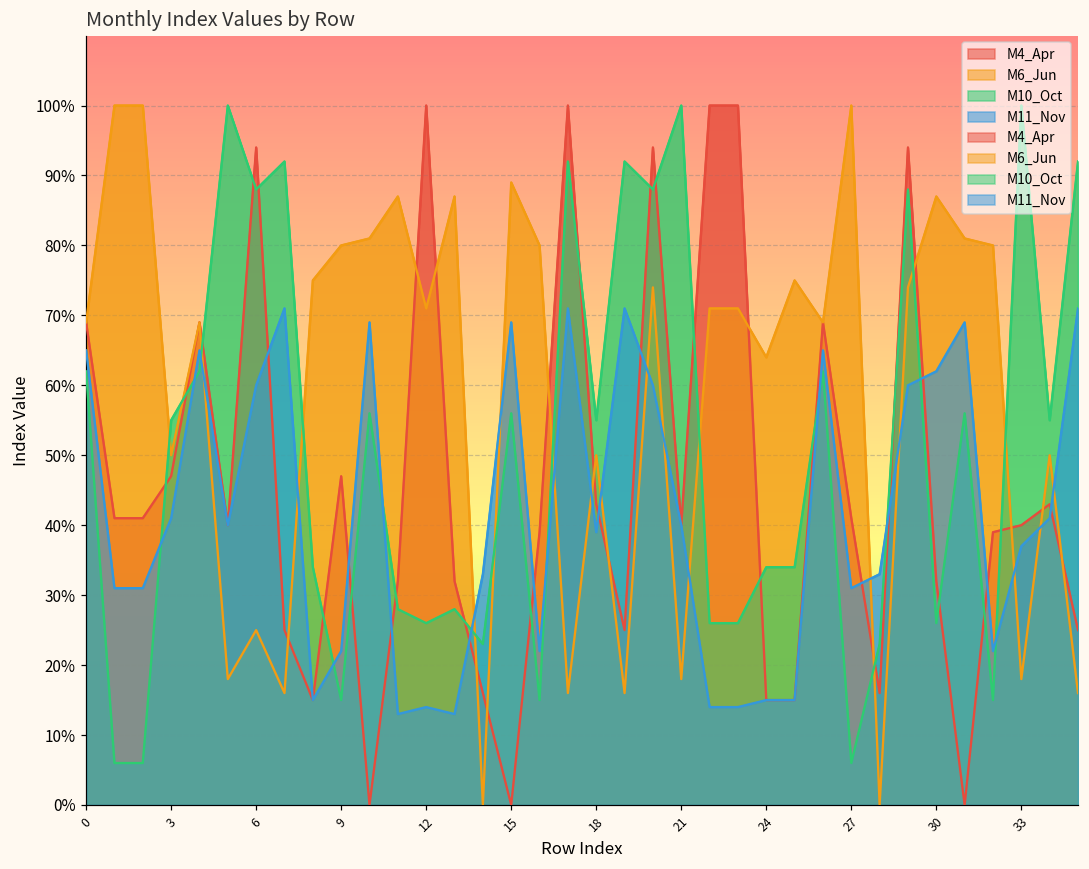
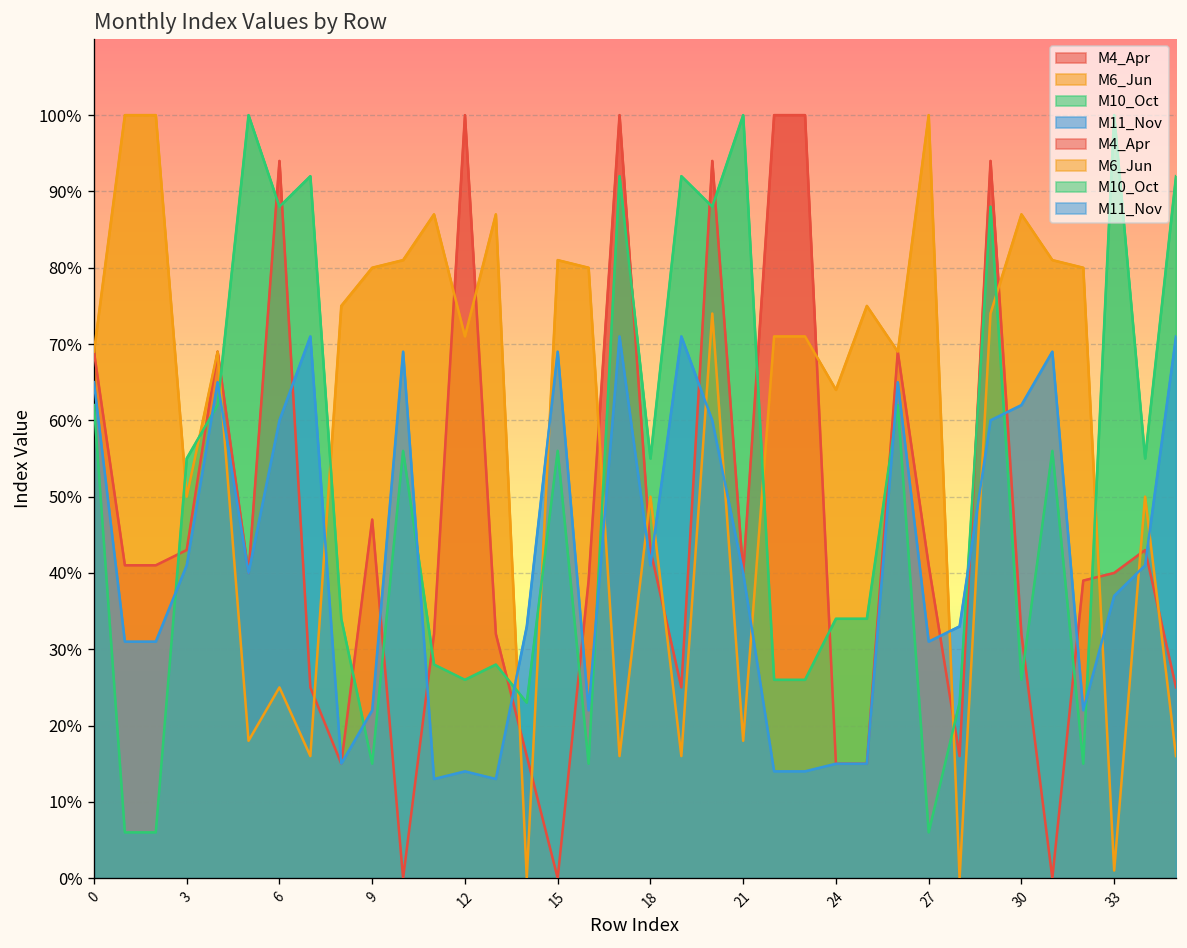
  {
    "M4_Apr": {
-     "3": "47%",
+     "3": "43%",
      "6": "94%",
      "9": "47%",
      "12": "100%",
      "15": "0%",
      "18": "43%",
      "27": "41%",
      "30": "32%",
      "33": "40%"
    },
    "M6_Jun": {
      "3": "50%",
      "6": "25%",
      "9": "80%",
      "12": "71%",
-     "15": "89%",
+     "15": "81%",
      "18": "50%",
      "21": "18%",
      "24": "64%",
      "27": "100%",
      "30": "87%",
-     "33": "18%"
+     "33": "1%"
    },
    "M10_Oct": {
      "0": "62%",
      "3": "55%",
      "6": "88%",
      "9": "15%",
      "12": "26%",
      "15": "56%",
      "18": "55%",
      "21": "100%",
      "24": "34%",
      "27": "6%",
      "30": "26%"
    },
    "M11_Nov": {
      "0": "65%",
      "3": "41%",
      "6": "60%",
      "9": "22%",
      "12": "14%",
      "15": "69%",
-     "18": "39%",
+     "18": "41%",
      "27": "31%",
      "30": "62%",
      "33": "37%"
    }
  }
